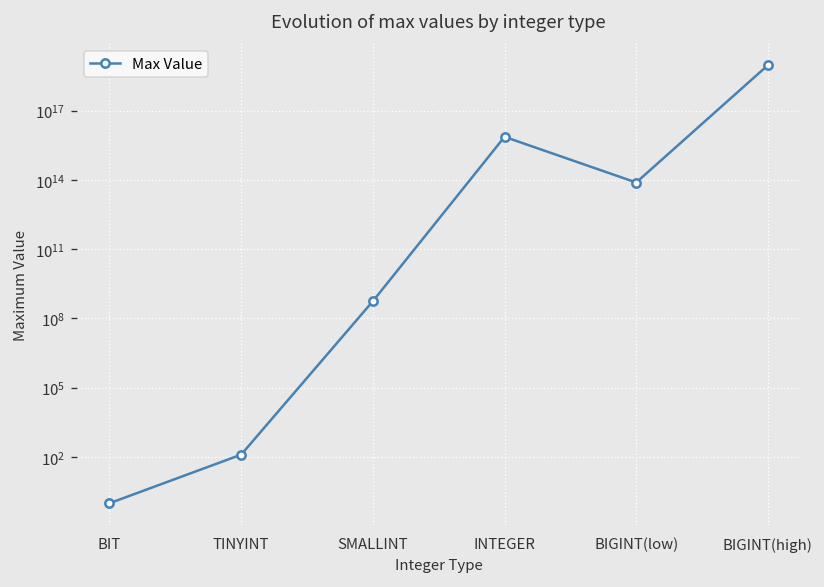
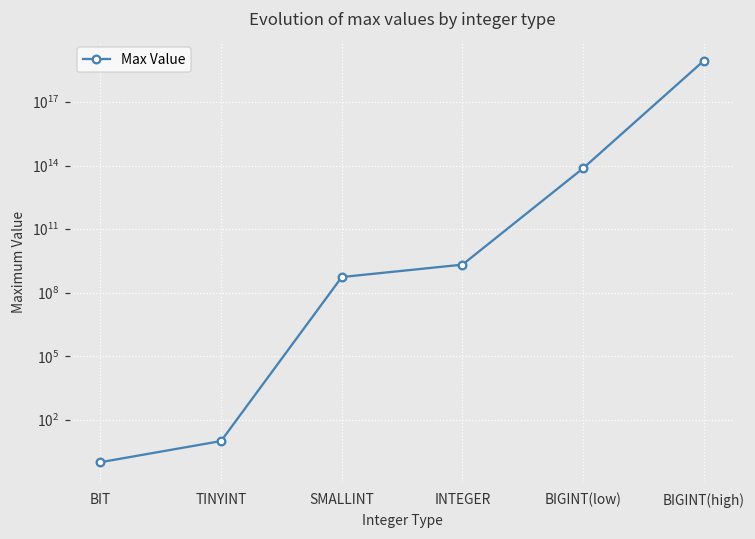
  {
    "BIT": 1,
-   "TINYINT": 100,
+   "TINYINT": 10,
    "SMALLINT": 600000000,
-   "INTEGER": 7000000000000000,
+   "INTEGER": 2000000000,
    "BIGINT(low)": 80000000000000,
    "BIGINT(high)": 10000000000000000000
  }
